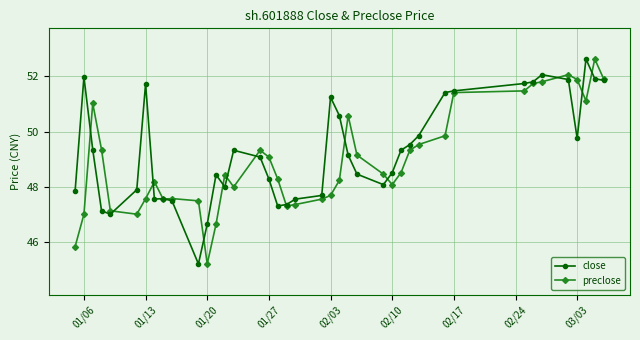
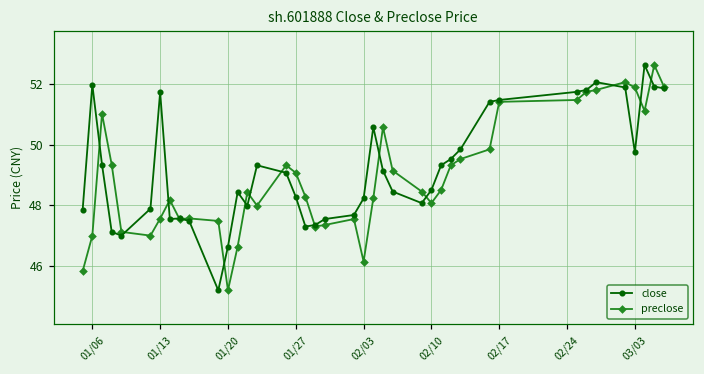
  {
    "close": {
      "01/06": 52.0,
      "01/13": 51.7,
      "01/20": 46.6,
      "01/27": 48.3,
-     "02/03": 51.2,
+     "02/03": 48.2,
      "02/10": 48.5,
      "03/03": 49.8
    },
    "preclose": {
      "01/06": 47.0,
      "01/13": 47.6,
      "01/20": 45.2,
      "01/27": 49.1,
-     "02/03": 47.7,
+     "02/03": 46.1,
      "02/10": 48.1,
      "03/03": 51.9
    }
  }
